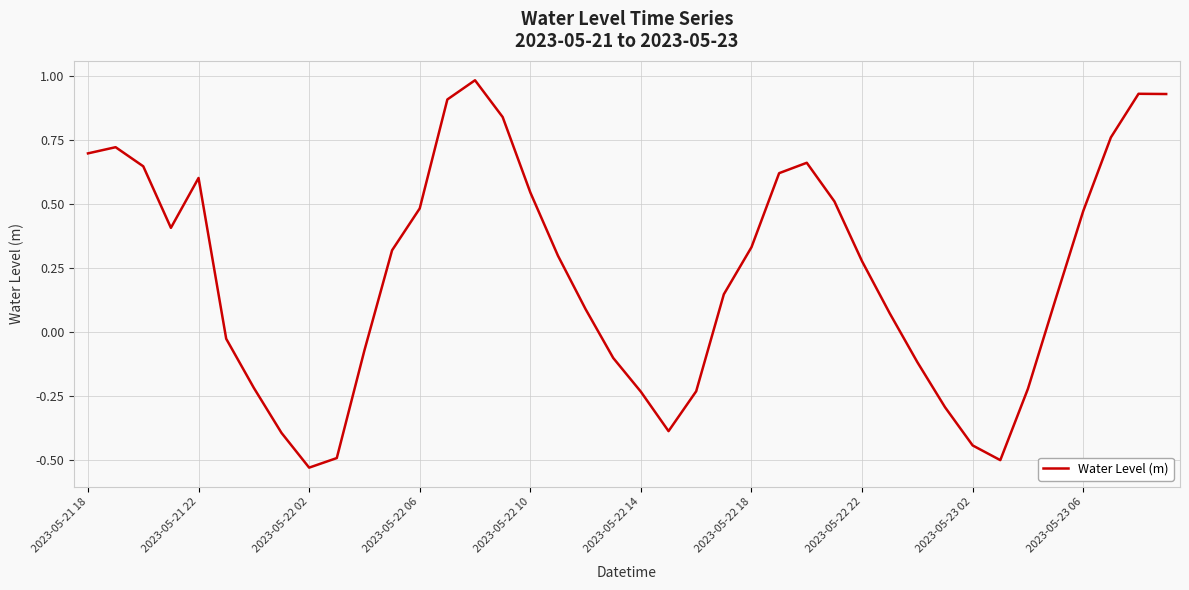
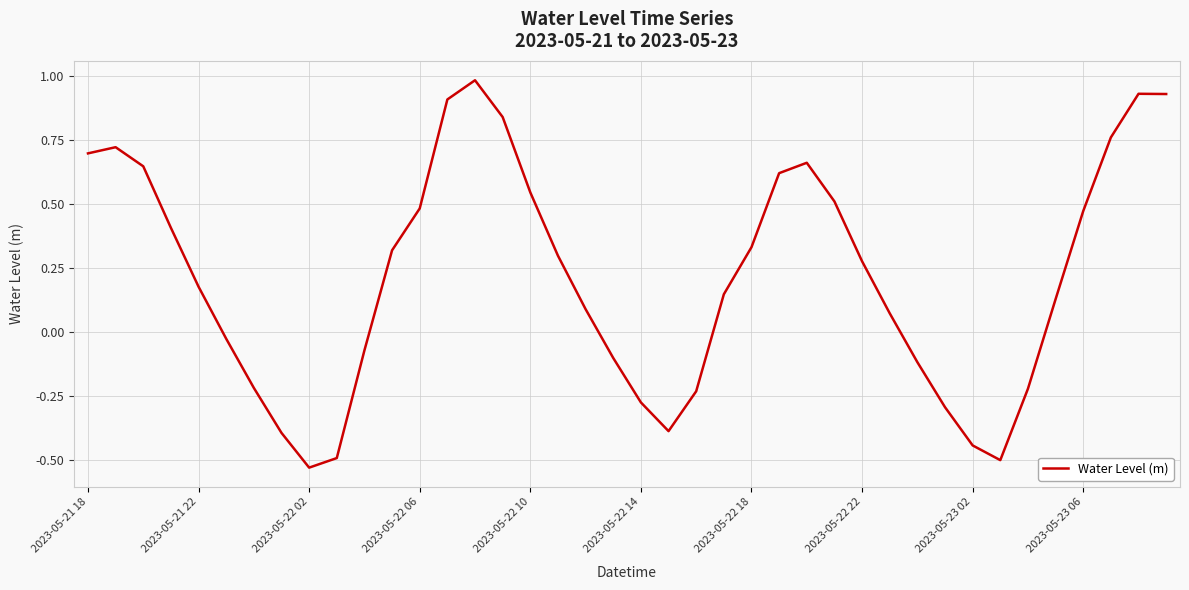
  {
    "2023-05-21 18": 0.70,
-   "2023-05-21 22": 0.60,
+   "2023-05-21 22": 0.18,
    "2023-05-22 02": -0.53,
    "2023-05-22 06": 0.48,
    "2023-05-22 10": 0.55,
-   "2023-05-22 14": -0.23,
+   "2023-05-22 14": -0.27,
    "2023-05-22 18": 0.33,
    "2023-05-22 22": 0.28,
    "2023-05-23 02": -0.44,
    "2023-05-23 06": 0.47
  }
